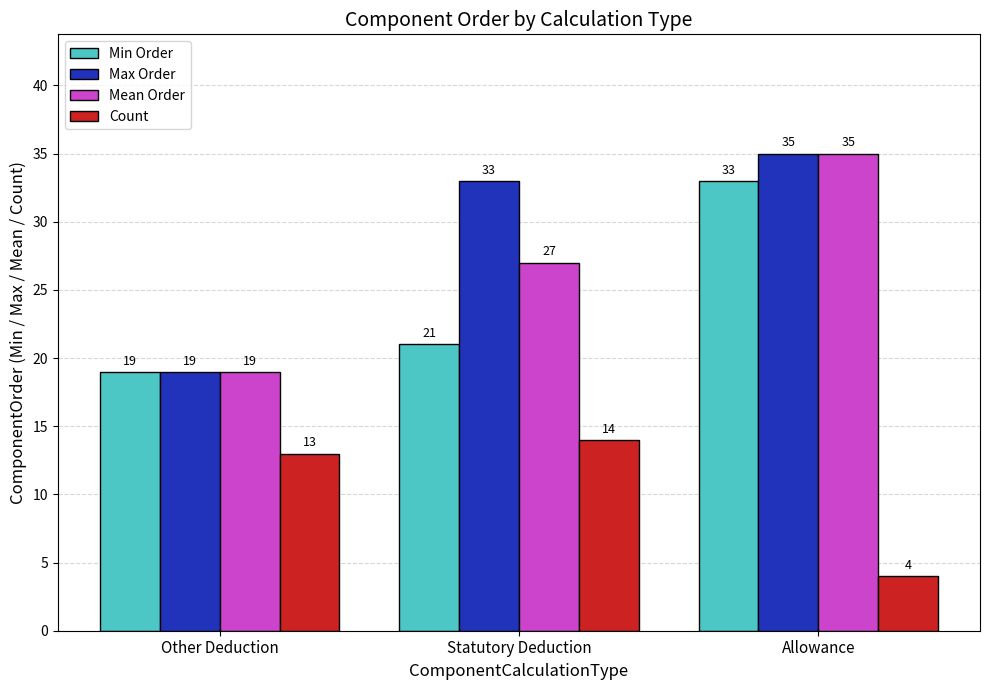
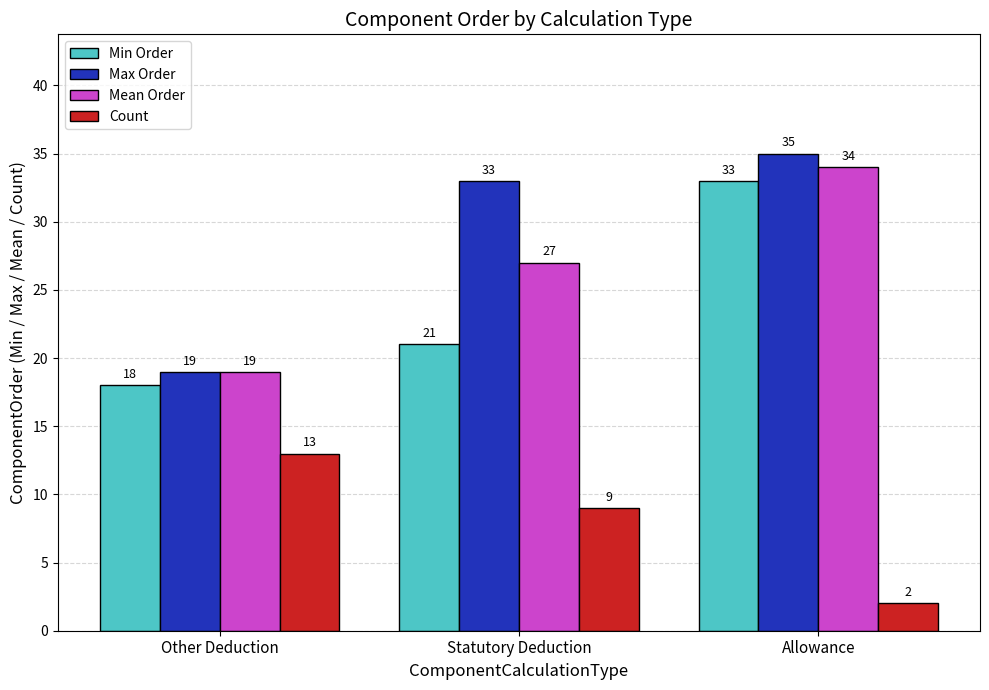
  {
    "Min Order": {
-     "Other Deduction": 19,
+     "Other Deduction": 18,
      "Statutory Deduction": 21,
      "Allowance": 33
    },
    "Max Order": {
      "Other Deduction": 19,
      "Statutory Deduction": 33,
      "Allowance": 35
    },
    "Mean Order": {
      "Other Deduction": 19,
      "Statutory Deduction": 27,
-     "Allowance": 35
+     "Allowance": 34
    },
    "Count": {
      "Other Deduction": 13,
-     "Statutory Deduction": 14,
-     "Allowance": 4
+     "Statutory Deduction": 9,
+     "Allowance": 2
    }
  }
